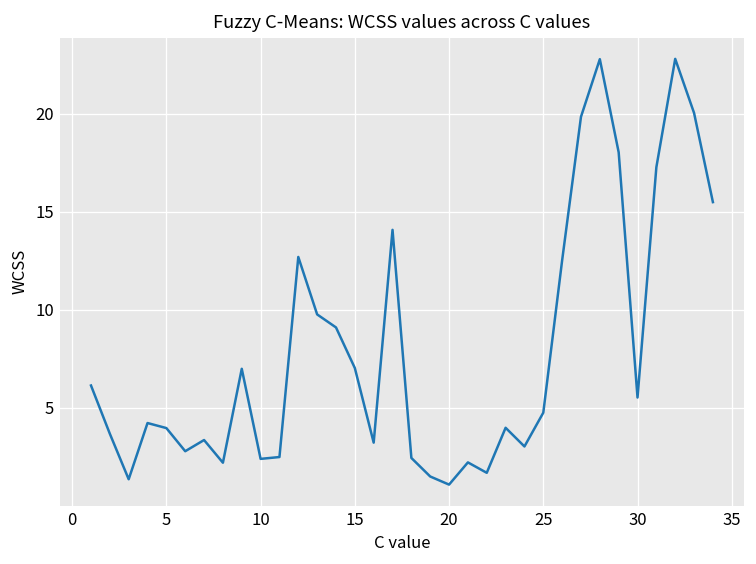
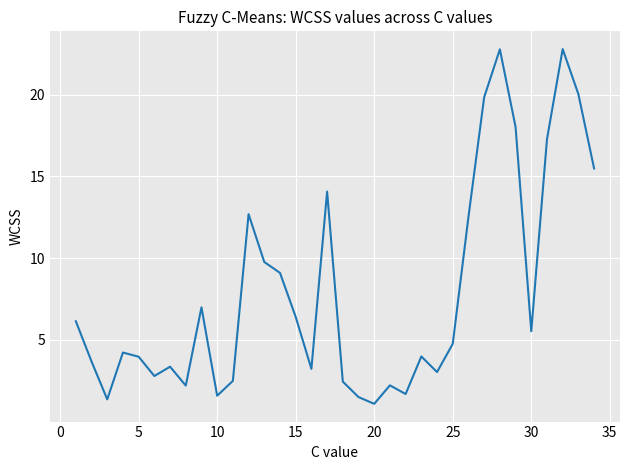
  {
    "5": 4.0,
-   "10": 2.4,
-   "15": 7.0,
+   "10": 1.6,
+   "15": 6.4,
    "20": 1.1,
    "25": 4.8,
    "30": 5.5
  }
